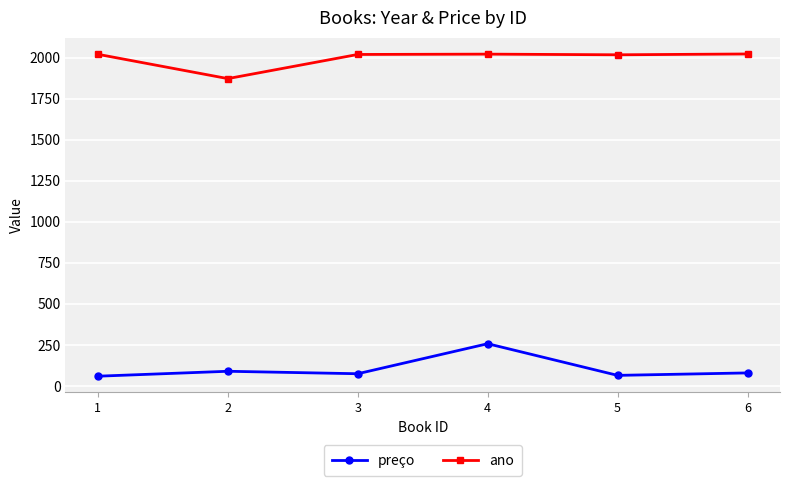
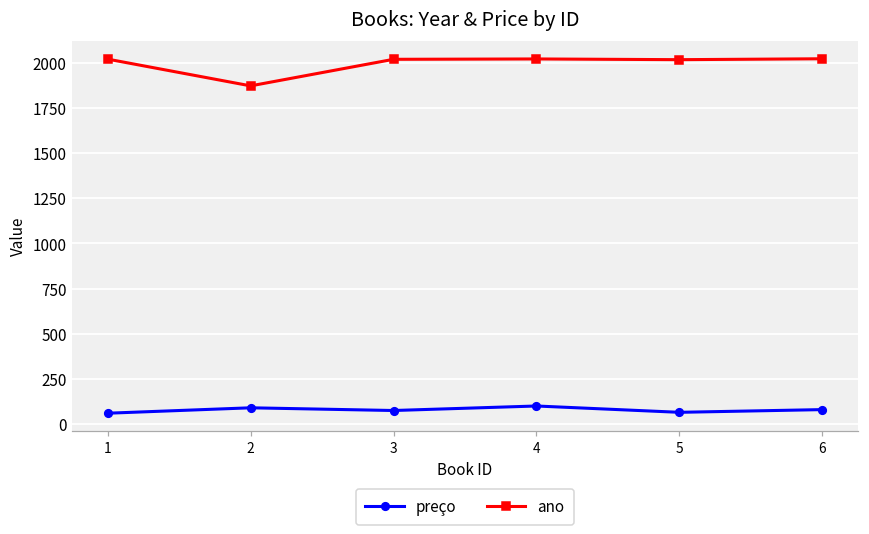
  {
    "preço": {
      "1": 60,
      "2": 90,
      "3": 70,
-     "4": 260,
+     "4": 100,
      "5": 60,
      "6": 80
    },
    "ano": {
      "1": 2020,
      "2": 1870,
      "3": 2020,
      "4": 2020,
      "5": 2020,
      "6": 2020
    }
  }
